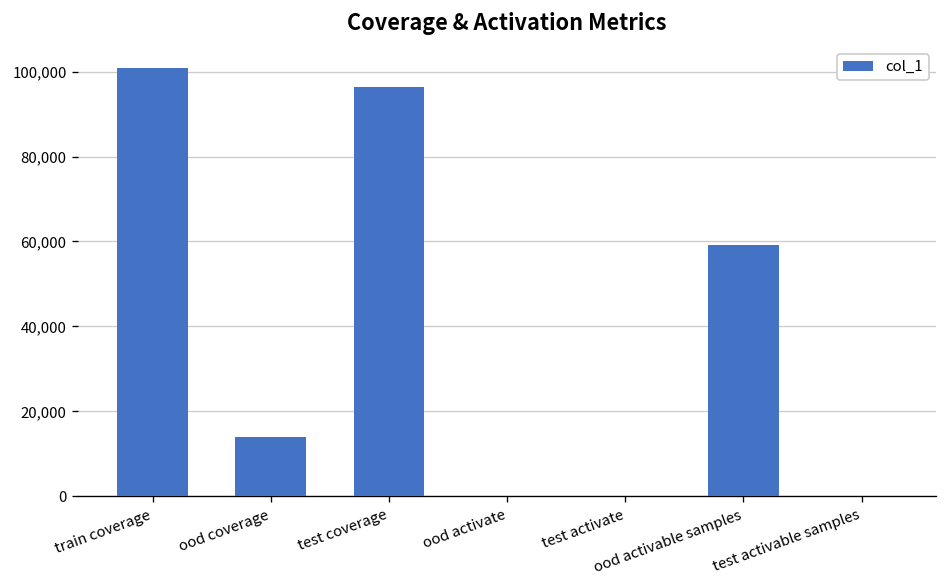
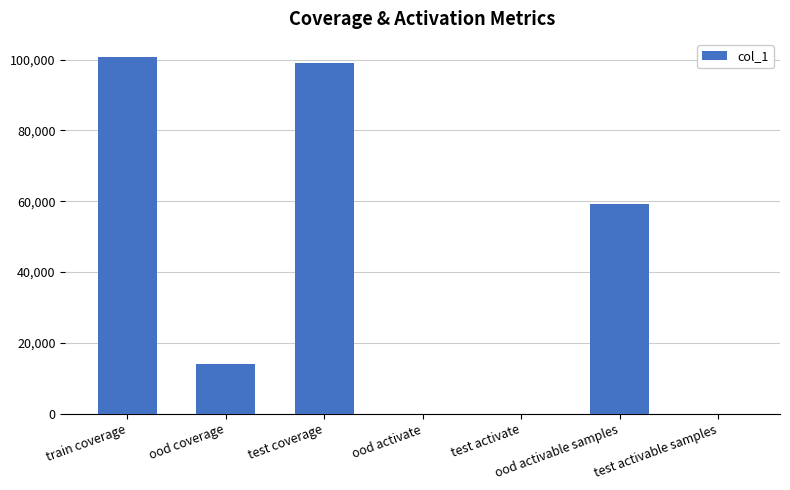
  {
    "train coverage": "101,000",
    "ood coverage": "14,000",
-   "test coverage": "96,000",
+   "test coverage": "99,000",
    "ood activable samples": "59,000"
  }
